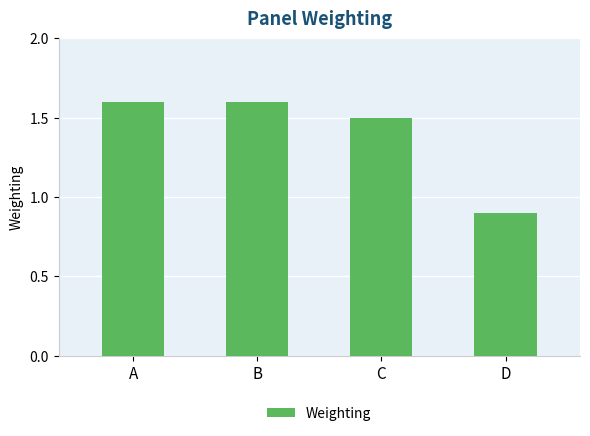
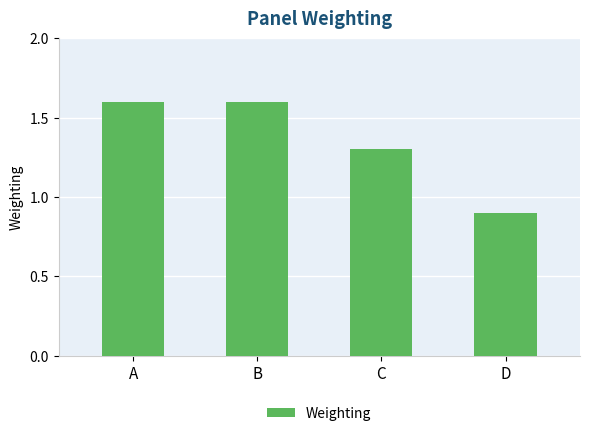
  {
    "A": 1.6,
    "B": 1.6,
-   "C": 1.5,
+   "C": 1.3,
    "D": 0.9
  }
